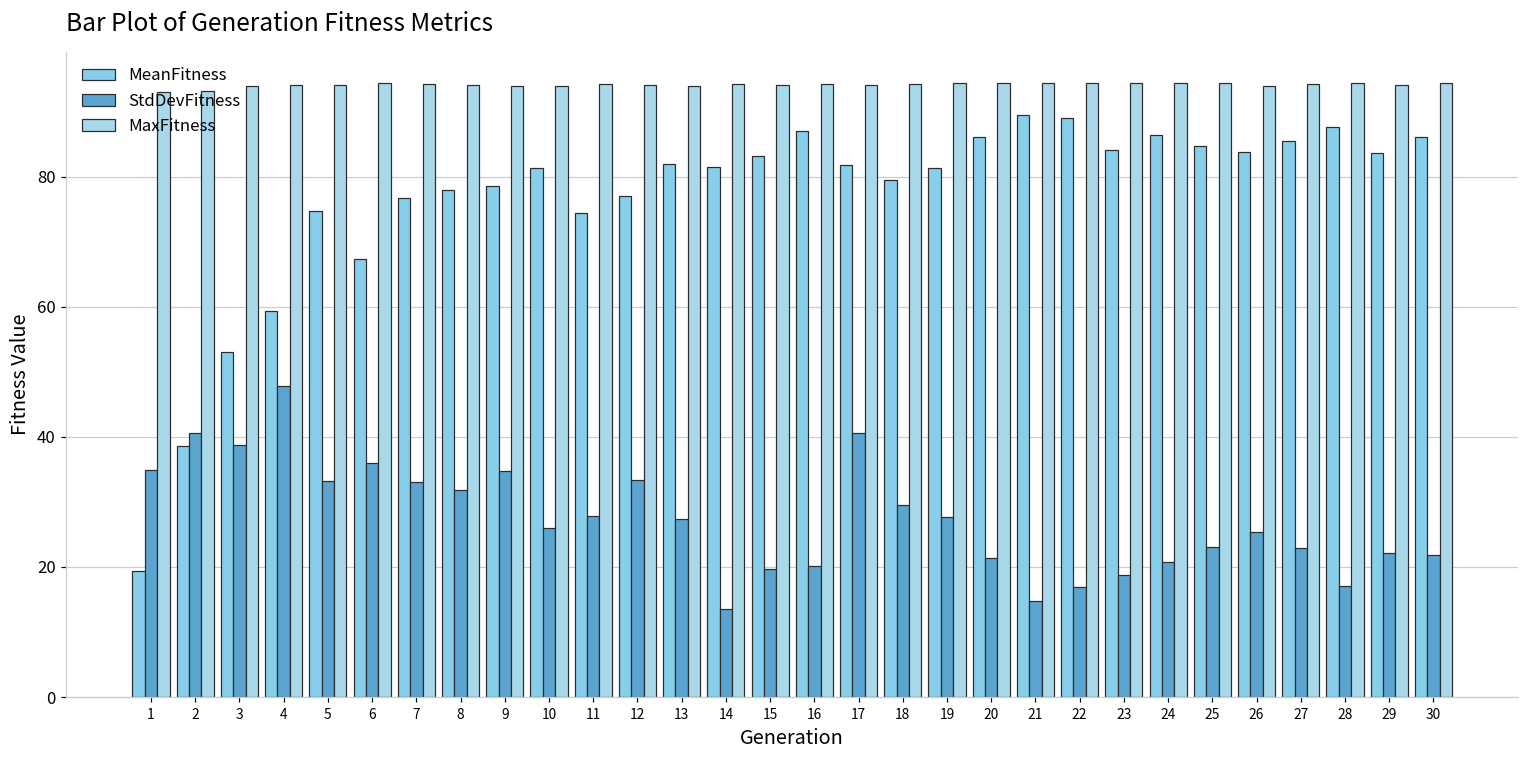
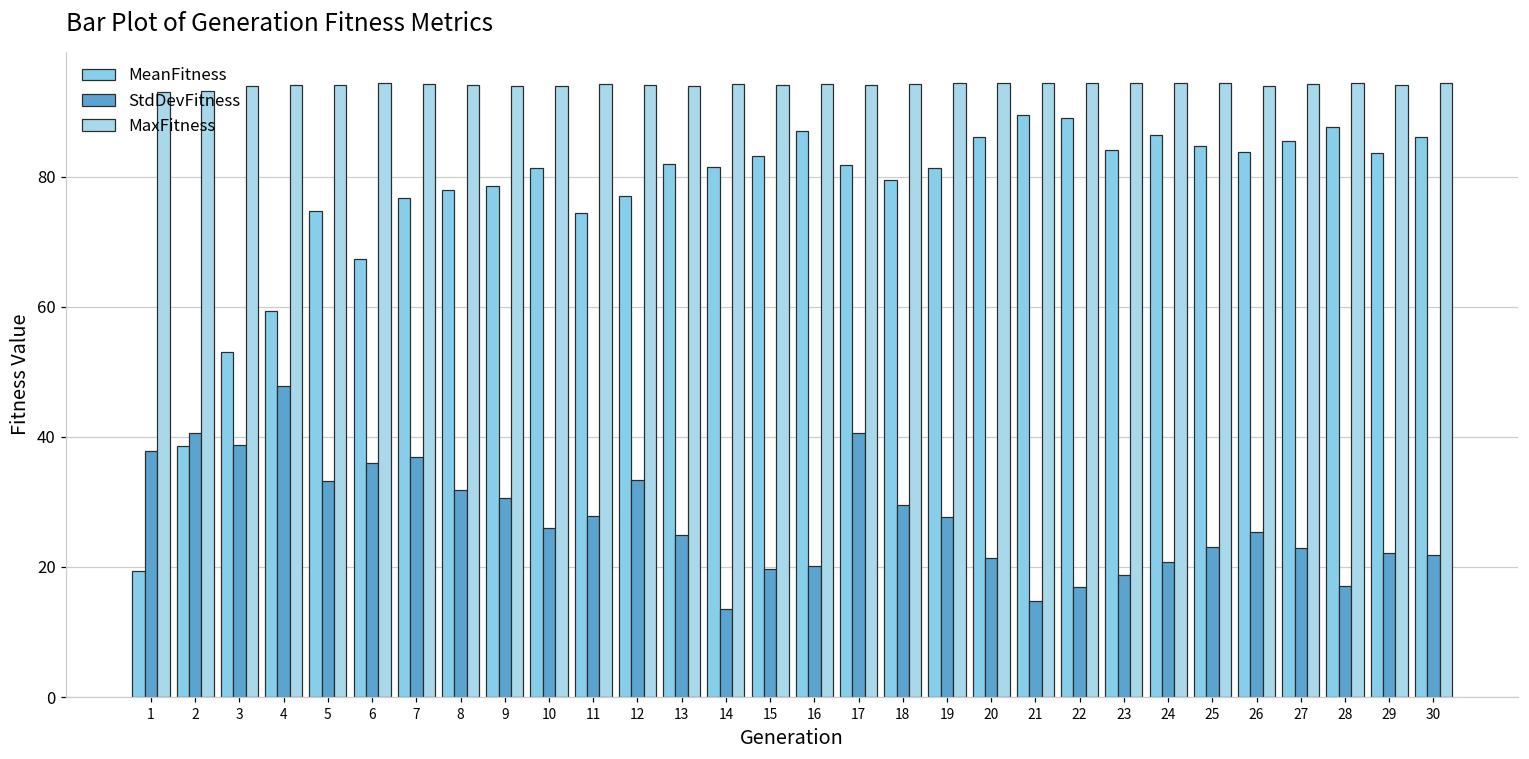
  {
    "StdDevFitness": {
-     "1": 35,
+     "1": 38,
      "2": 41,
      "3": 39,
      "4": 48,
      "5": 33,
      "6": 36,
-     "7": 33,
+     "7": 37,
      "8": 32,
-     "9": 35,
+     "9": 31,
      "10": 26,
      "11": 28,
      "12": 33,
-     "13": 27,
+     "13": 25,
      "14": 14,
      "15": 20,
      "16": 20,
      "17": 41,
      "18": 29,
      "19": 28,
      "20": 21,
      "21": 15,
      "22": 17,
      "23": 19,
      "24": 21,
      "25": 23,
      "26": 25,
      "27": 23,
      "28": 17,
      "29": 22,
      "30": 22
    }
  }
